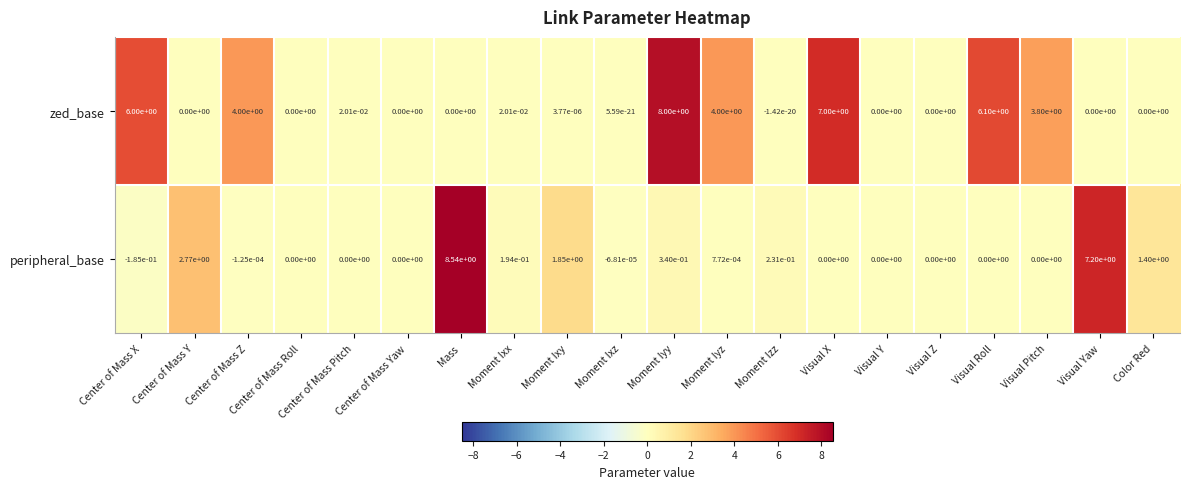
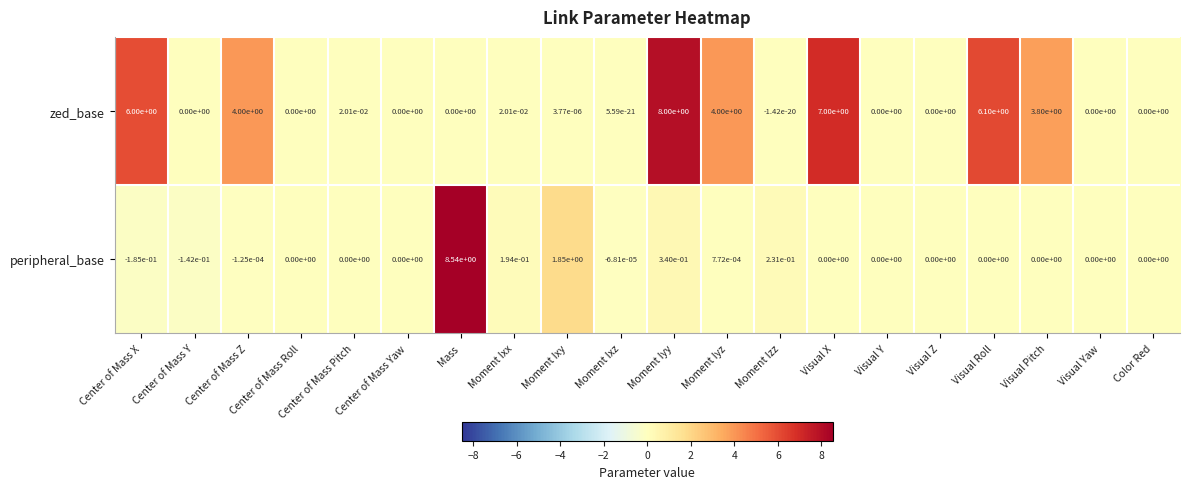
  {
    "zed_base": {
      "Center of Mass X": "6.00e+00",
      "Center of Mass Y": "0.00e+00",
      "Center of Mass Z": "4.00e+00",
      "Center of Mass Roll": "0.00e+00",
      "Center of Mass Pitch": "2.01e-02",
      "Center of Mass Yaw": "0.00e+00",
      "Mass": "0.00e+00",
      "Moment Ixx": "2.01e-02",
      "Moment Ixy": "3.77e-06",
      "Moment Ixz": "5.59e-21",
      "Moment Iyy": "8.00e+00",
      "Moment Iyz": "4.00e+00",
      "Moment Izz": "-1.42e-20",
      "Visual X": "7.00e+00",
      "Visual Y": "0.00e+00",
      "Visual Z": "0.00e+00",
      "Visual Roll": "6.10e+00",
      "Visual Pitch": "3.80e+00",
      "Visual Yaw": "0.00e+00",
      "Color Red": "0.00e+00"
    },
    "peripheral_base": {
      "Center of Mass X": "-1.85e-01",
-     "Center of Mass Y": "2.77e+00",
+     "Center of Mass Y": "-1.42e-01",
      "Center of Mass Z": "-1.25e-04",
      "Center of Mass Roll": "0.00e+00",
      "Center of Mass Pitch": "0.00e+00",
      "Center of Mass Yaw": "0.00e+00",
      "Mass": "8.54e+00",
      "Moment Ixx": "1.94e-01",
      "Moment Ixy": "1.85e+00",
      "Moment Ixz": "-6.81e-05",
      "Moment Iyy": "3.40e-01",
      "Moment Iyz": "7.72e-04",
      "Moment Izz": "2.31e-01",
      "Visual X": "0.00e+00",
      "Visual Y": "0.00e+00",
      "Visual Z": "0.00e+00",
      "Visual Roll": "0.00e+00",
      "Visual Pitch": "0.00e+00",
-     "Visual Yaw": "7.20e+00",
-     "Color Red": "1.40e+00"
+     "Visual Yaw": "0.00e+00",
+     "Color Red": "0.00e+00"
    }
  }
